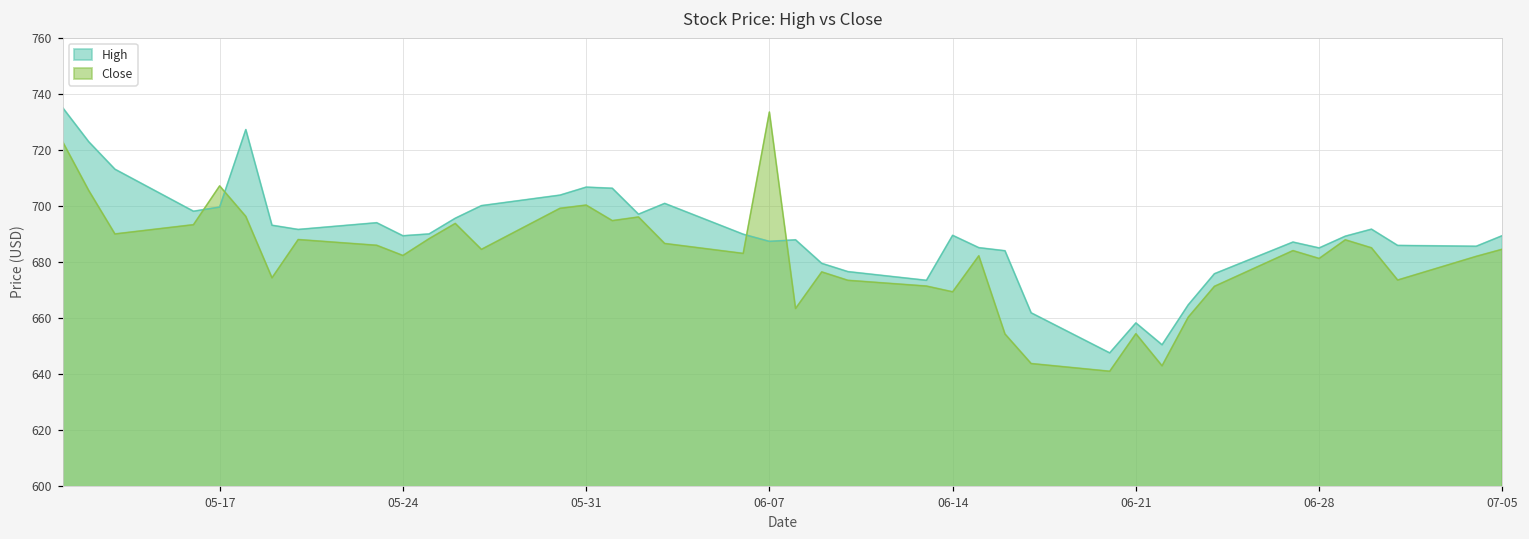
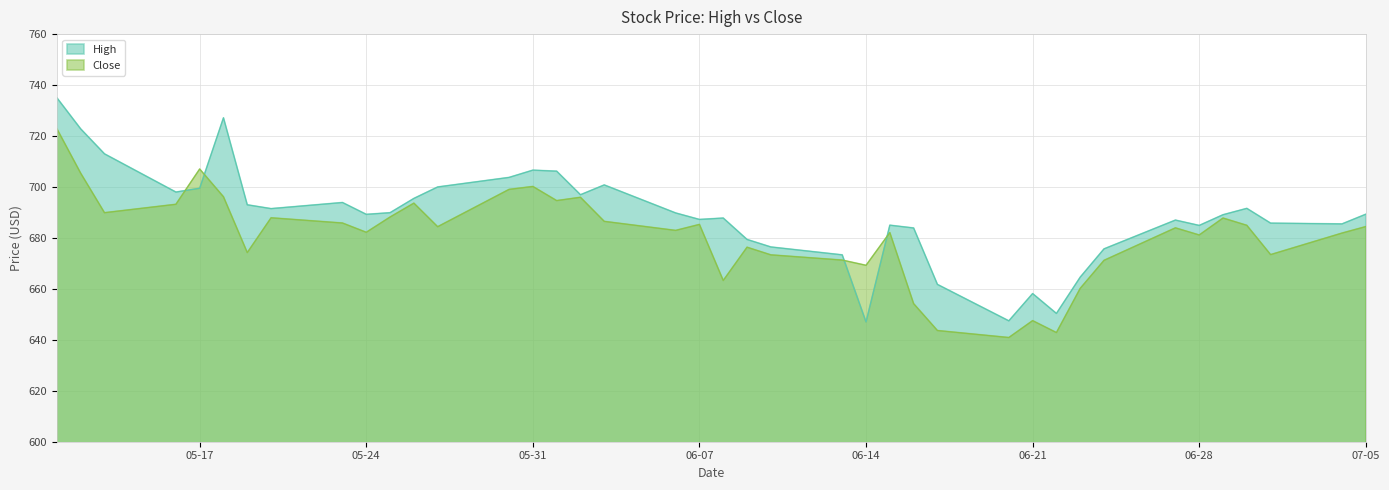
  {
    "High": {
      "05-17": 700,
      "05-24": 689,
      "05-31": 707,
      "06-07": 687,
-     "06-14": 689,
+     "06-14": 647,
      "06-21": 658,
      "06-28": 685,
      "07-05": 689
    },
    "Close": {
      "05-17": 707,
      "05-24": 682,
      "05-31": 700,
-     "06-07": 733,
+     "06-07": 685,
      "06-14": 669,
-     "06-21": 654,
+     "06-21": 648,
      "06-28": 681,
      "07-05": 684
    }
  }
